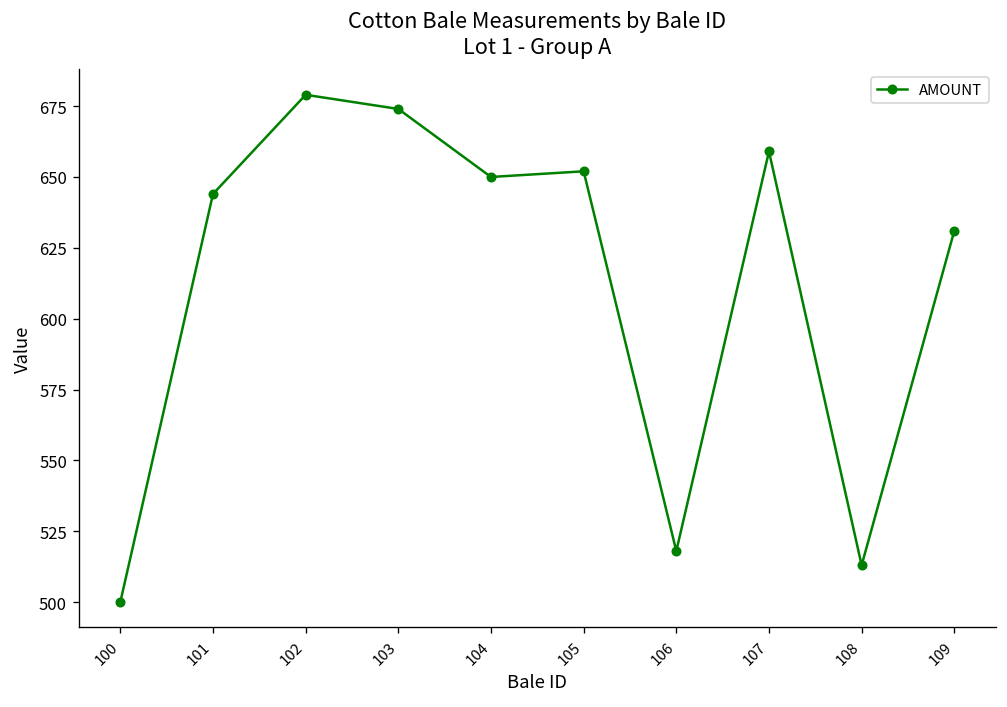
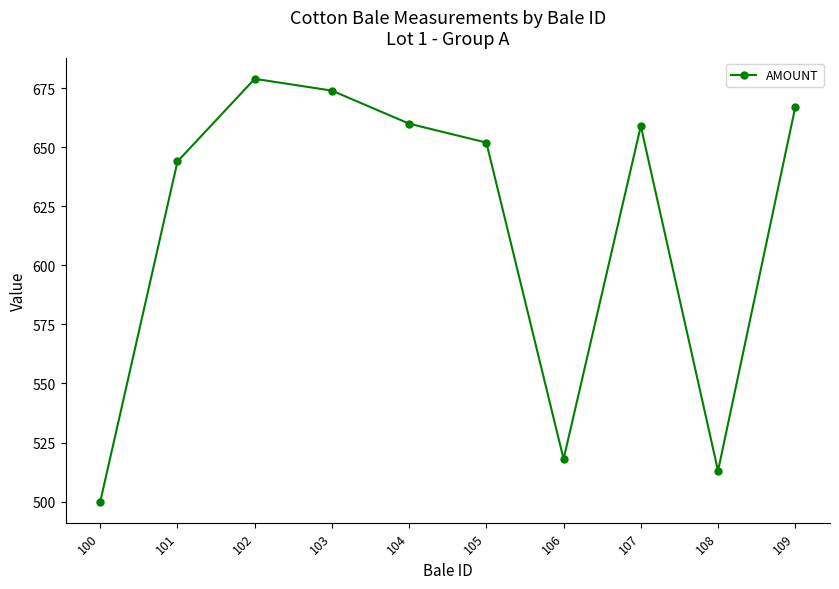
  {
    "100": 500,
    "101": 644,
    "102": 679,
    "103": 674,
-   "104": 650,
+   "104": 660,
    "105": 652,
    "106": 518,
    "107": 659,
    "108": 513,
-   "109": 631
+   "109": 667
  }
